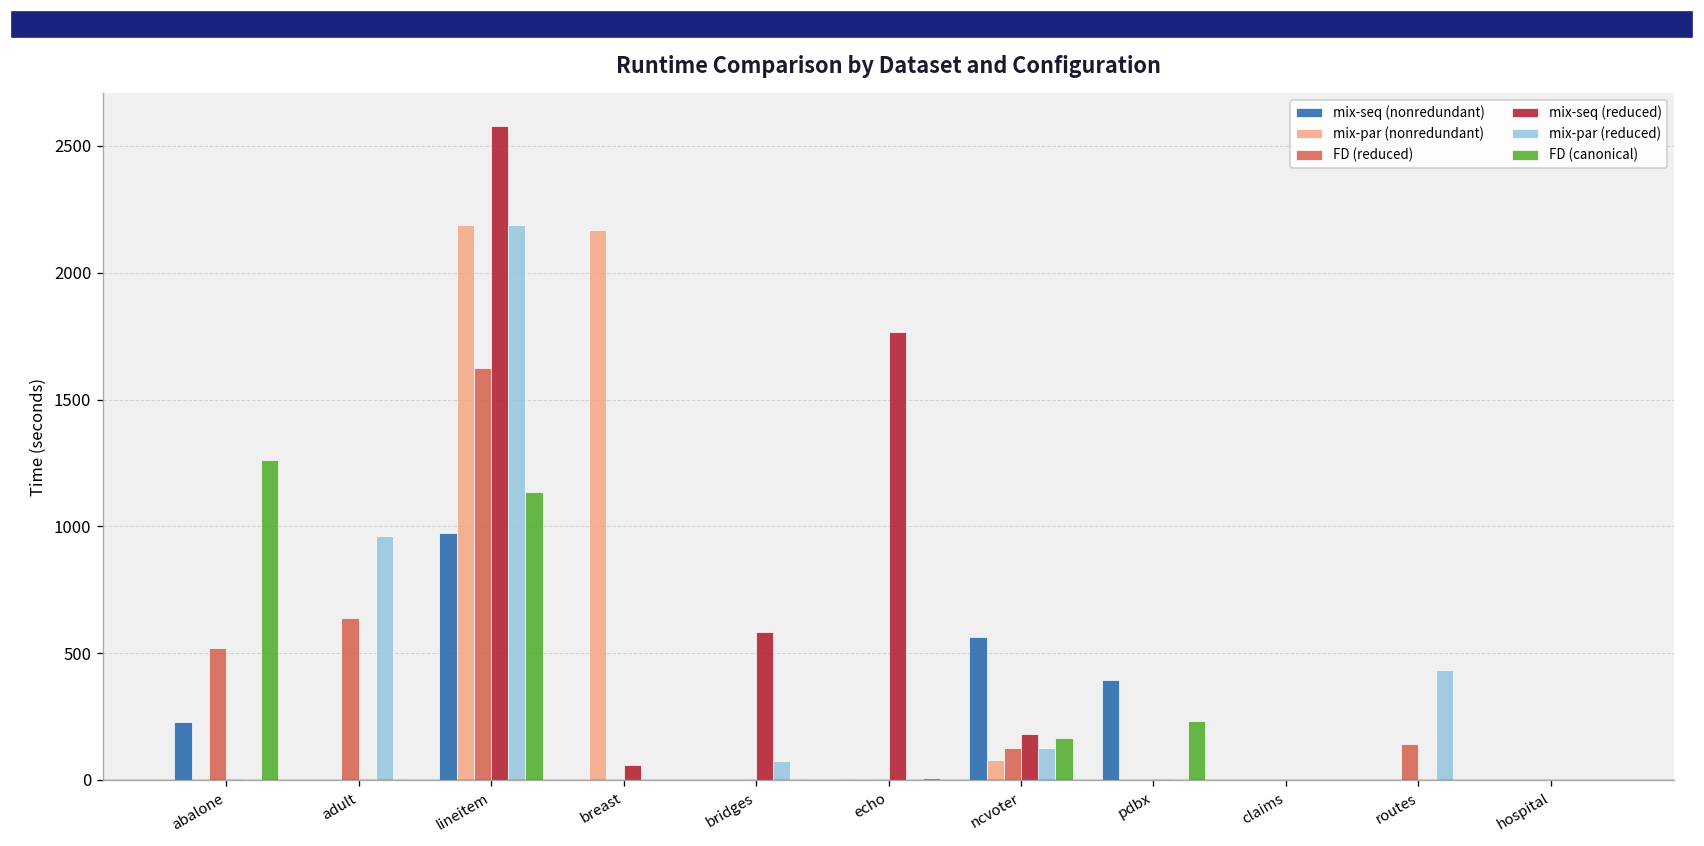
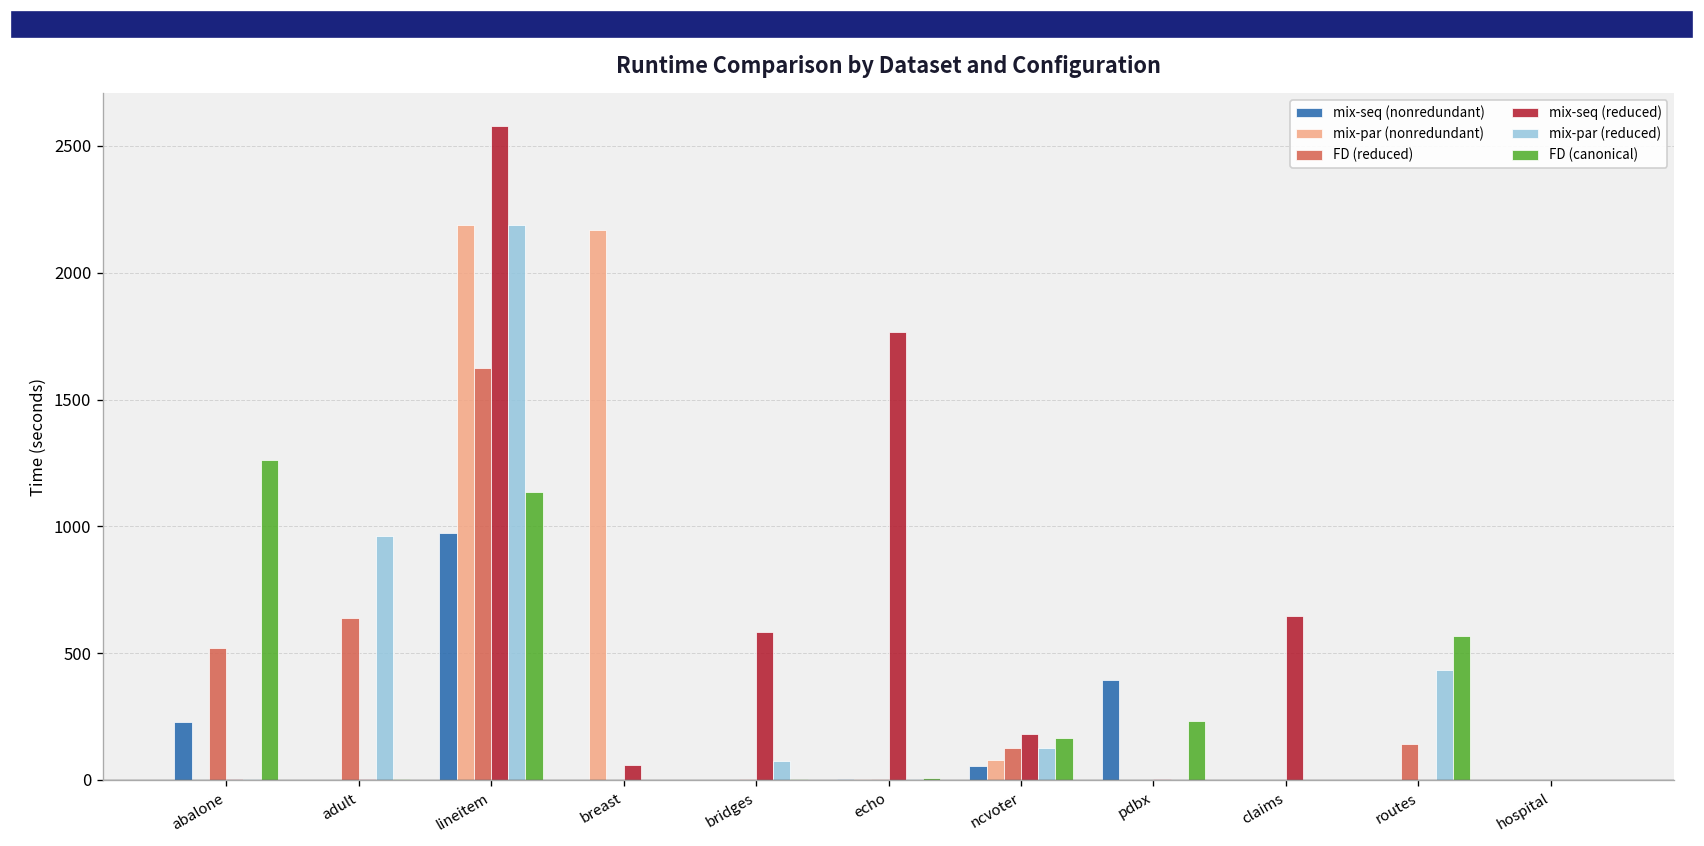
  {
    "mix-seq (nonredundant)": {
      "abalone": 230,
      "lineitem": 970,
-     "ncvoter": 560,
+     "ncvoter": 60,
      "pdbx": 390
    },
    "mix-par (nonredundant)": {
      "lineitem": 2190,
      "breast": 2170,
      "ncvoter": 80
    },
    "FD (reduced)": {
      "abalone": 520,
      "adult": 640,
      "lineitem": 1630,
      "ncvoter": 130,
      "routes": 140
    },
    "mix-seq (reduced)": {
      "lineitem": 2580,
      "breast": 60,
      "bridges": 580,
      "echo": 1770,
      "ncvoter": 180,
-     "claims": 0
+     "claims": 650
    },
    "mix-par (reduced)": {
      "adult": 960,
      "lineitem": 2190,
      "bridges": 80,
      "ncvoter": 130,
      "routes": 430
    },
    "FD (canonical)": {
      "abalone": 1260,
      "lineitem": 1130,
      "ncvoter": 170,
      "pdbx": 230,
-     "routes": 0
+     "routes": 570
    }
  }
